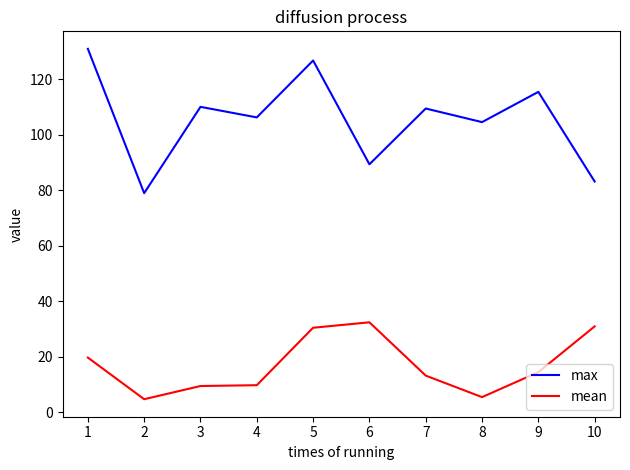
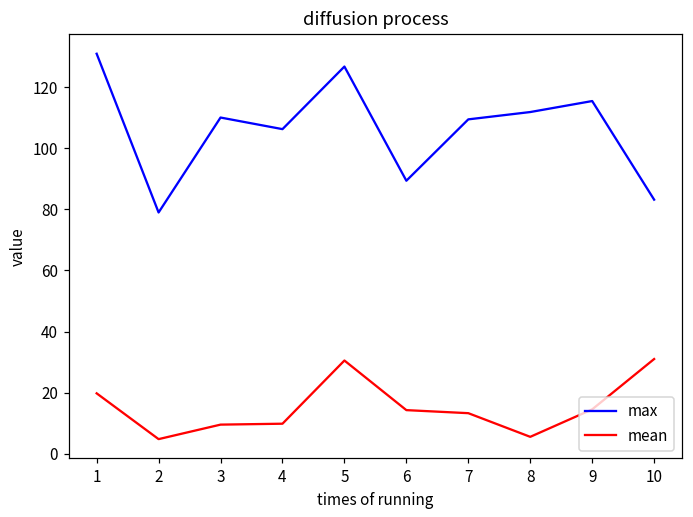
  {
    "max": {
      "1": 131,
      "2": 79,
      "3": 110,
      "4": 106,
      "5": 127,
      "6": 89,
      "7": 110,
-     "8": 105,
+     "8": 112,
      "9": 116,
      "10": 83
    },
    "mean": {
      "1": 20,
      "2": 5,
      "3": 10,
      "4": 10,
      "5": 31,
-     "6": 32,
+     "6": 14,
      "7": 13,
      "8": 6,
      "10": 31
    }
  }
